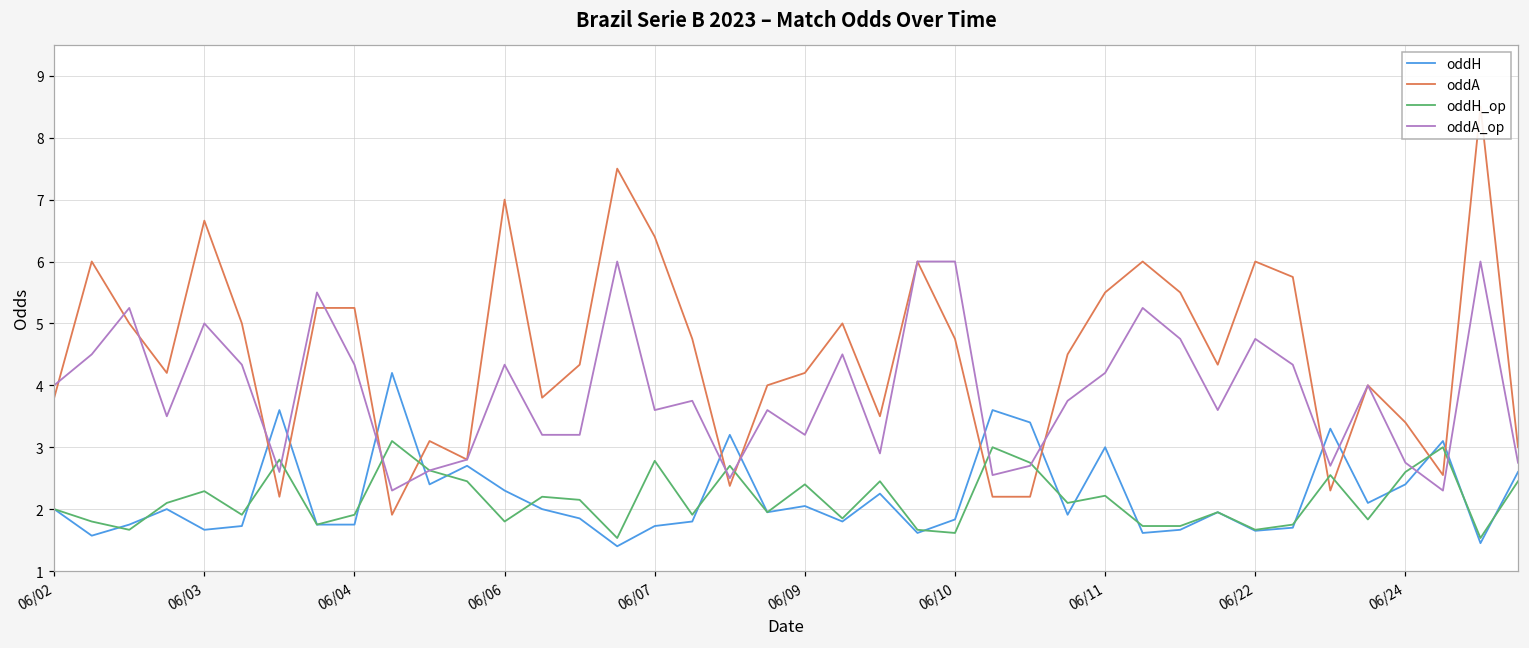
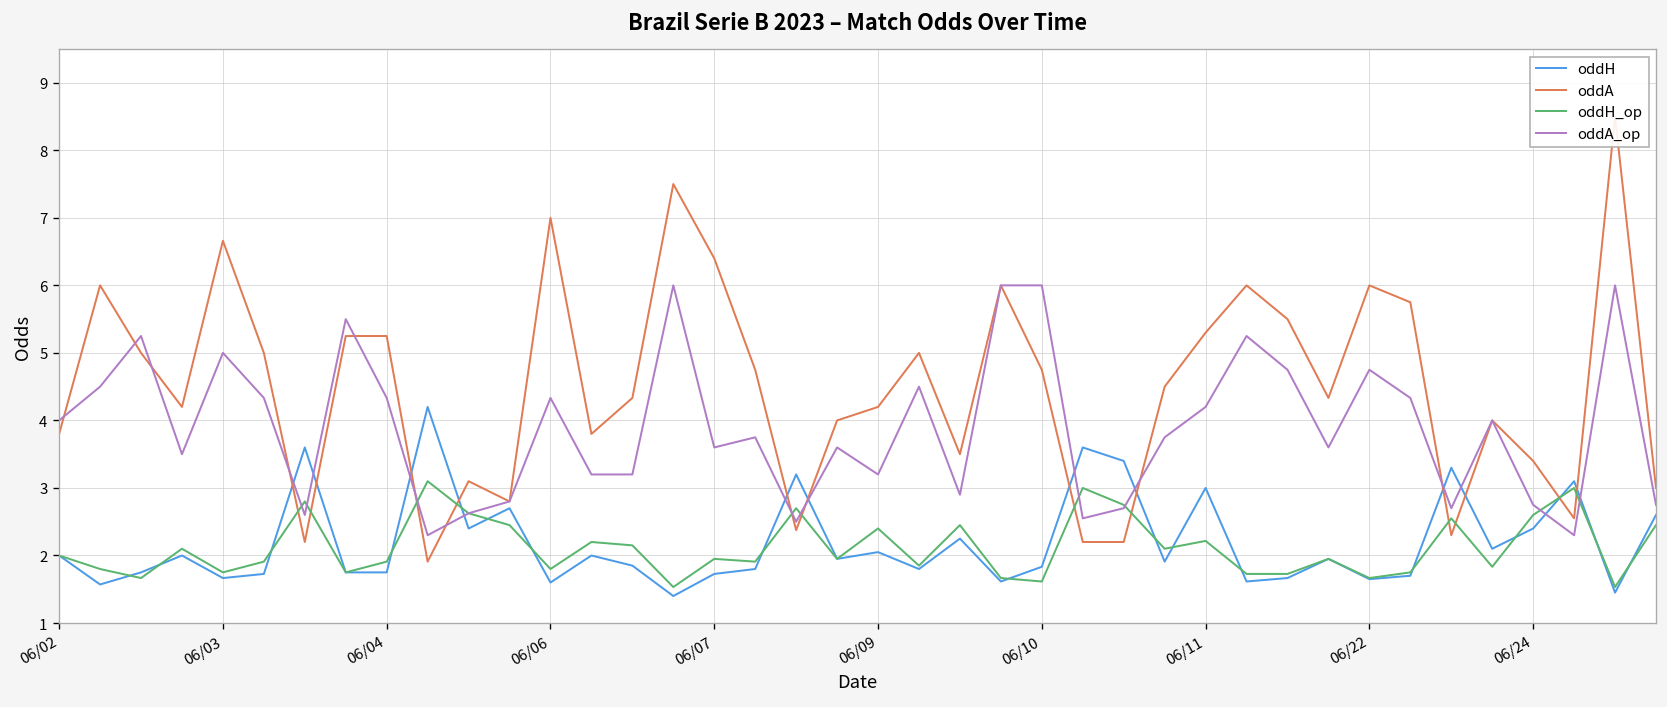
  {
    "oddH": {
      "06/03": 1.7,
      "06/04": 1.8,
-     "06/06": 2.3,
+     "06/06": 1.6,
      "06/07": 1.7,
      "06/09": 2.1,
      "06/10": 1.8,
      "06/11": 3.0,
      "06/24": 2.4
    },
    "oddA": {
      "06/02": 3.8,
      "06/03": 6.7,
      "06/04": 5.3,
      "06/06": 7.0,
      "06/07": 6.4,
      "06/09": 4.2,
      "06/10": 4.8,
-     "06/11": 5.5,
+     "06/11": 5.3,
      "06/22": 6.0,
      "06/24": 3.4
    },
    "oddH_op": {
-     "06/03": 2.3,
+     "06/03": 1.8,
      "06/04": 1.9,
      "06/06": 1.8,
-     "06/07": 2.8,
+     "06/07": 2.0,
      "06/09": 2.4,
      "06/10": 1.6,
      "06/11": 2.2,
      "06/24": 2.6
    },
    "oddA_op": {
      "06/02": 4.0,
      "06/03": 5.0,
      "06/04": 4.3,
      "06/06": 4.3,
      "06/07": 3.6,
      "06/09": 3.2,
      "06/10": 6.0,
      "06/11": 4.2,
      "06/22": 4.8,
      "06/24": 2.8
    }
  }
